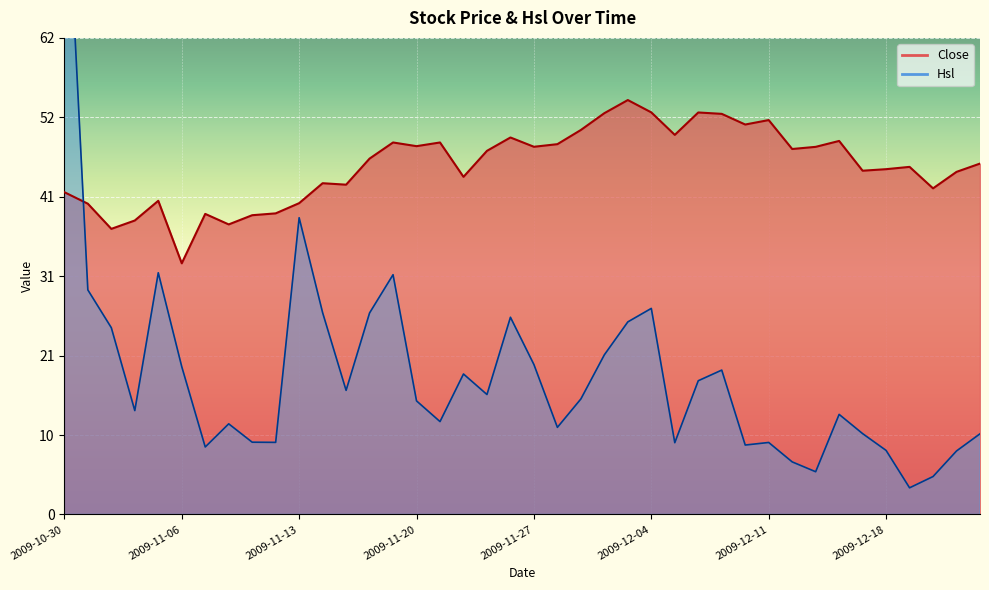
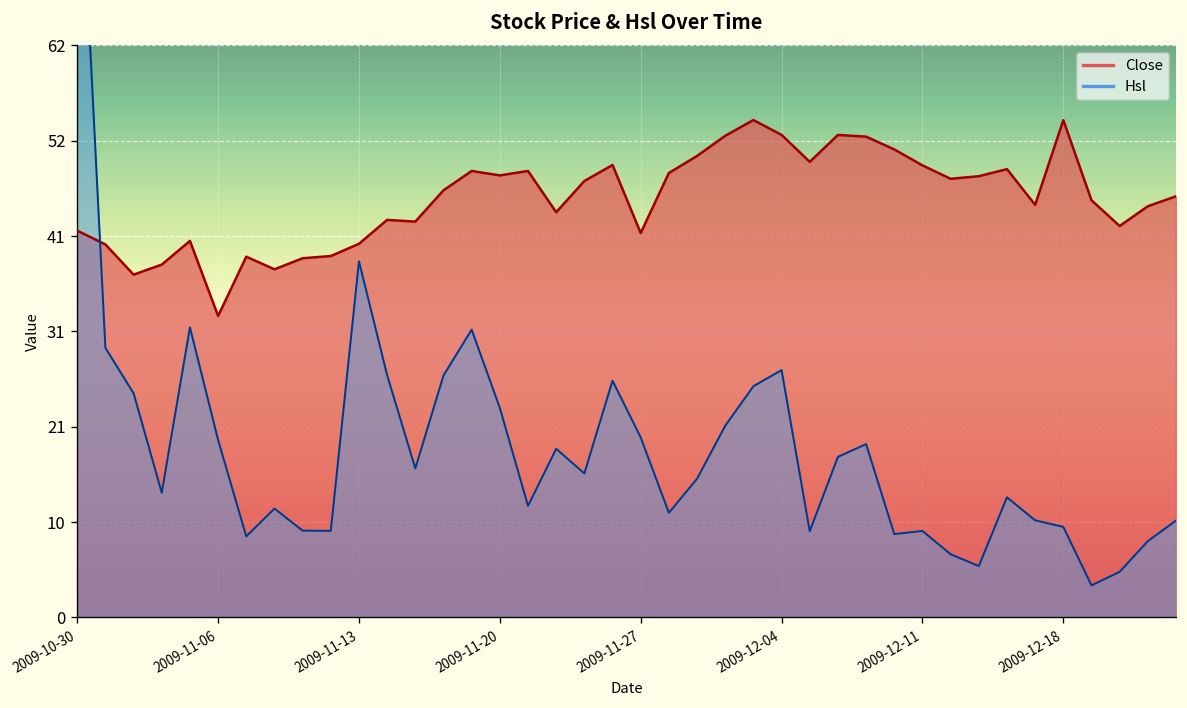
  {
    "Close": {
      "2009-10-30": 42,
      "2009-11-06": 33,
      "2009-11-13": 41,
      "2009-11-20": 48,
-     "2009-11-27": 48,
+     "2009-11-27": 42,
      "2009-12-04": 52,
-     "2009-12-11": 51,
-     "2009-12-18": 45
+     "2009-12-11": 49,
+     "2009-12-18": 54
    },
    "Hsl": {
      "2009-11-06": 19,
      "2009-11-13": 39,
-     "2009-11-20": 15,
+     "2009-11-20": 23,
      "2009-11-27": 20,
      "2009-12-04": 27,
      "2009-12-11": 9,
-     "2009-12-18": 8
+     "2009-12-18": 10
    }
  }
